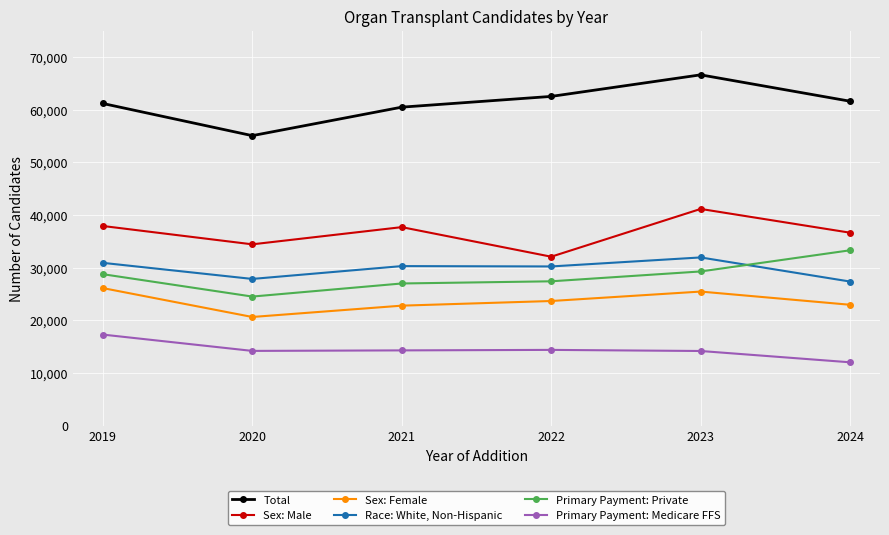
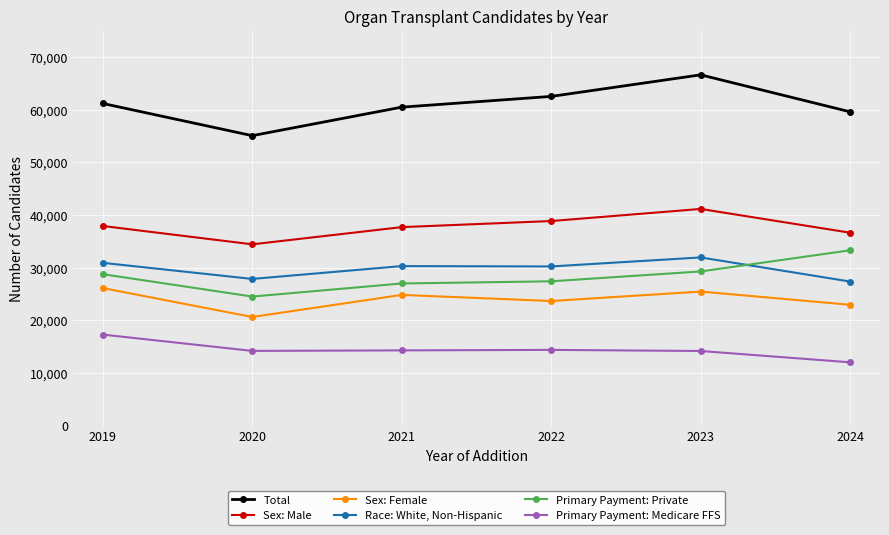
  {
    "Total": {
      "2019": "61,000",
      "2020": "55,000",
      "2021": "60,000",
      "2022": "63,000",
      "2023": "67,000",
-     "2024": "62,000"
+     "2024": "60,000"
    },
    "Sex: Male": {
      "2019": "38,000",
      "2020": "34,000",
      "2021": "38,000",
-     "2022": "32,000",
+     "2022": "39,000",
      "2023": "41,000",
      "2024": "37,000"
    },
    "Sex: Female": {
      "2019": "26,000",
      "2020": "21,000",
-     "2021": "23,000",
+     "2021": "25,000",
      "2022": "24,000",
      "2023": "25,000",
      "2024": "23,000"
    },
    "Race: White, Non-Hispanic": {
      "2019": "31,000",
      "2020": "28,000",
      "2021": "30,000",
      "2022": "30,000",
      "2023": "32,000",
      "2024": "27,000"
    },
    "Primary Payment: Private": {
      "2019": "29,000",
      "2020": "25,000",
      "2021": "27,000",
      "2022": "27,000",
      "2023": "29,000",
      "2024": "33,000"
    },
    "Primary Payment: Medicare FFS": {
      "2019": "17,000",
      "2020": "14,000",
      "2021": "14,000",
      "2022": "14,000",
      "2023": "14,000",
      "2024": "12,000"
    }
  }
